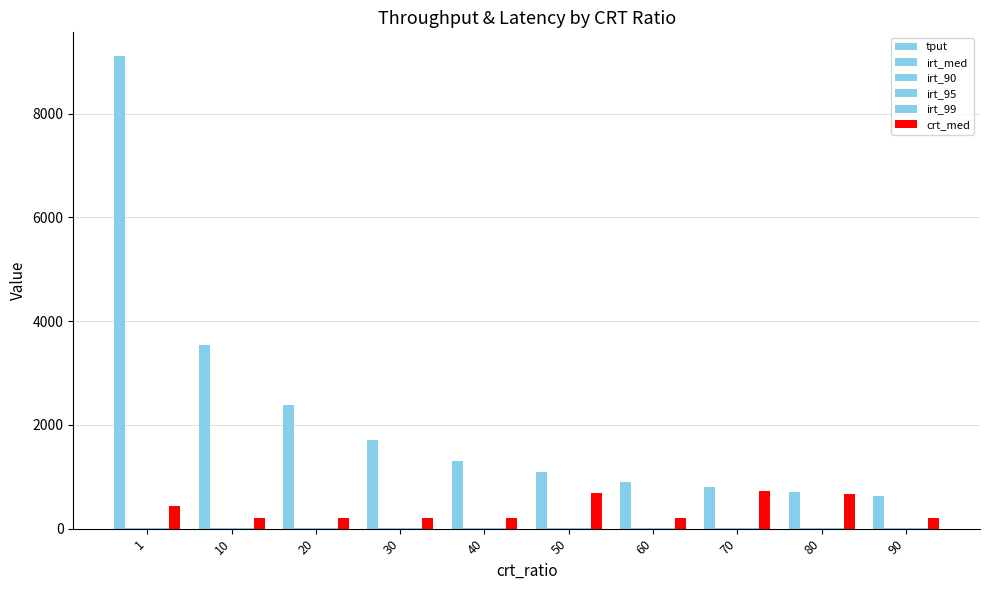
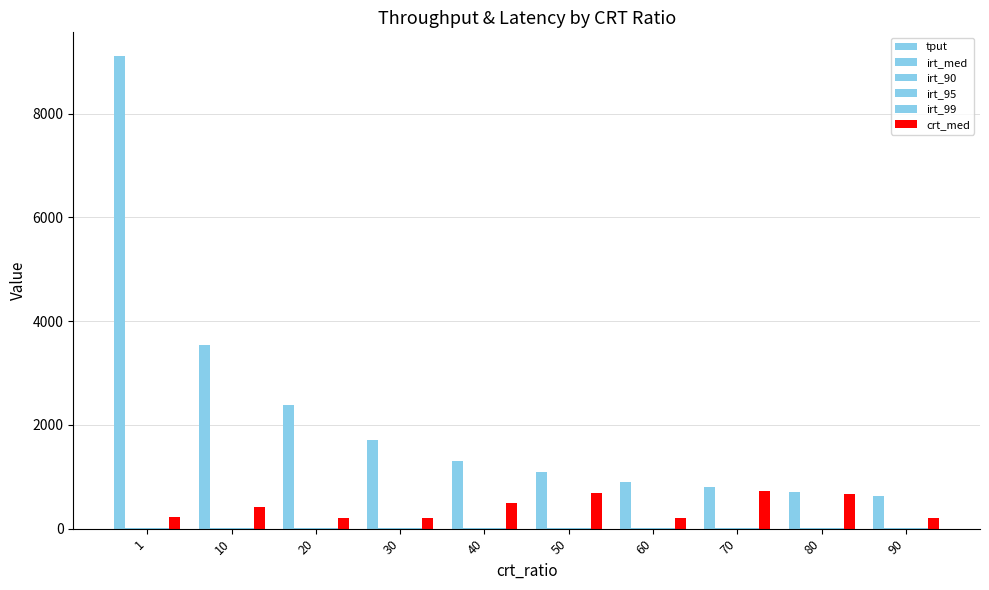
  {
    "crt_med": {
-     "1": 400,
-     "10": 200,
+     "1": 200,
+     "10": 400,
      "20": 200,
      "30": 200,
-     "40": 200,
+     "40": 500,
      "50": 700,
      "60": 200,
      "70": 700,
      "80": 700,
      "90": 200
    }
  }
